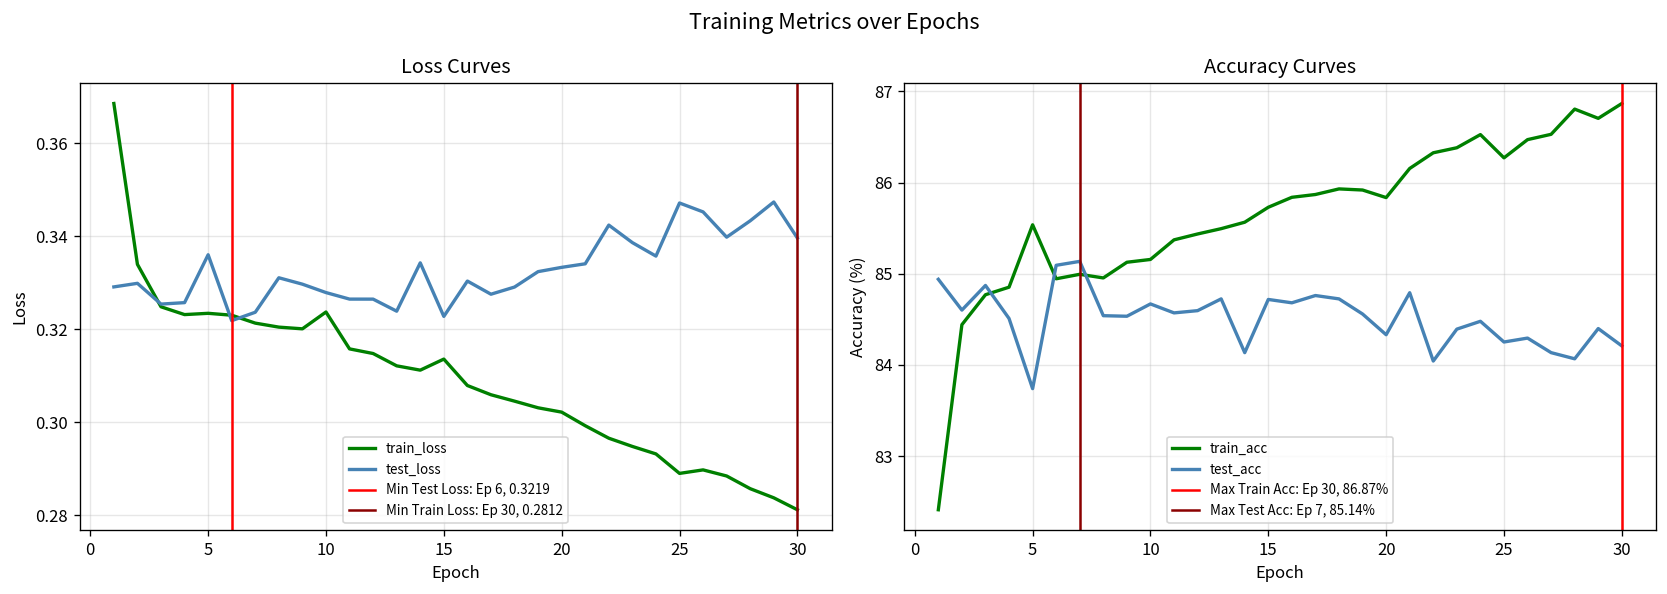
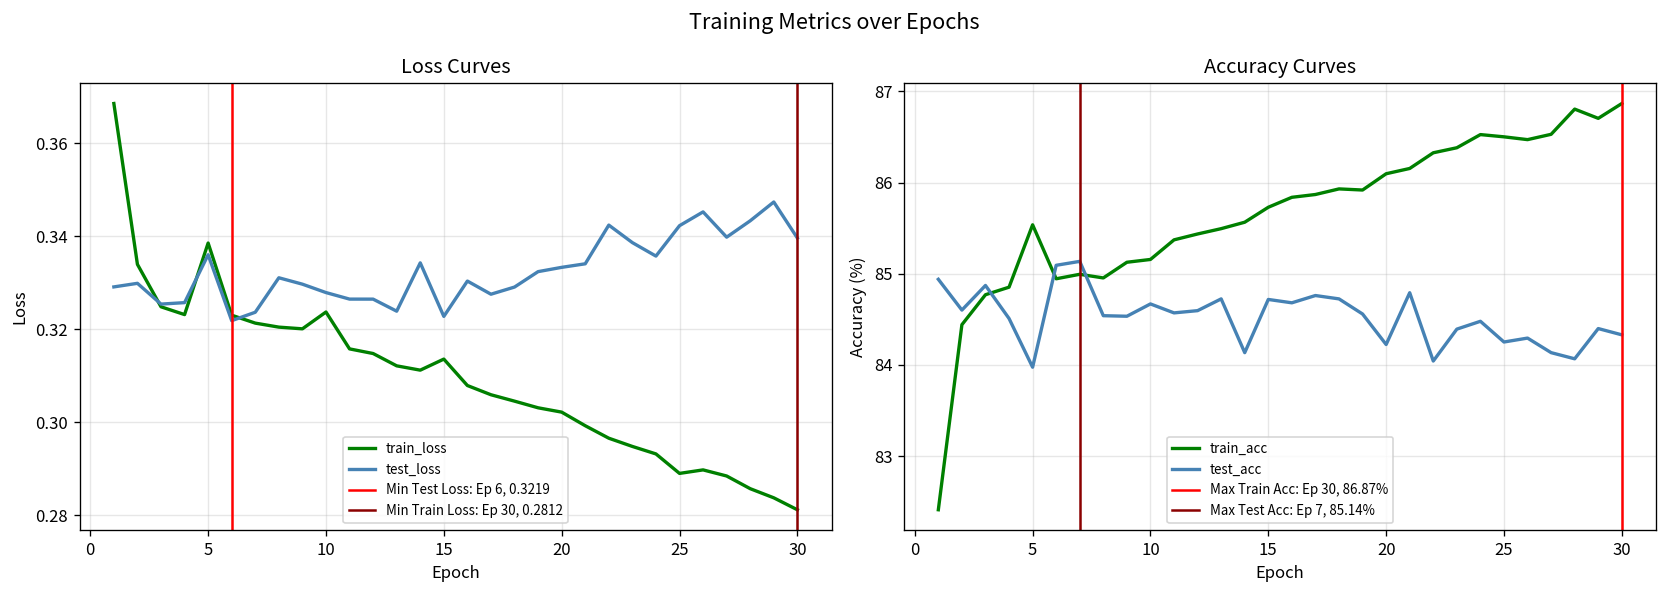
  {
    "Loss Curves": {
      "train_loss": {
-       "5": 0.323,
+       "5": 0.339,
        "10": 0.324,
        "15": 0.314,
        "20": 0.302,
        "25": 0.289,
        "30": 0.281
      },
      "test_loss": {
        "5": 0.336,
        "10": 0.328,
        "15": 0.323,
        "20": 0.333,
-       "25": 0.347,
+       "25": 0.342,
        "30": 0.340
      }
    },
    "Accuracy Curves": {
      "train_acc": {
        "5": 85.5,
        "10": 85.2,
        "15": 85.7,
-       "20": 85.8,
-       "25": 86.3,
+       "20": 86.1,
+       "25": 86.5,
        "30": 86.9
      },
      "test_acc": {
-       "5": 83.7,
+       "5": 84.0,
        "10": 84.7,
        "15": 84.7,
-       "20": 84.3,
+       "20": 84.2,
        "25": 84.3,
-       "30": 84.2
+       "30": 84.3
      }
    }
  }
